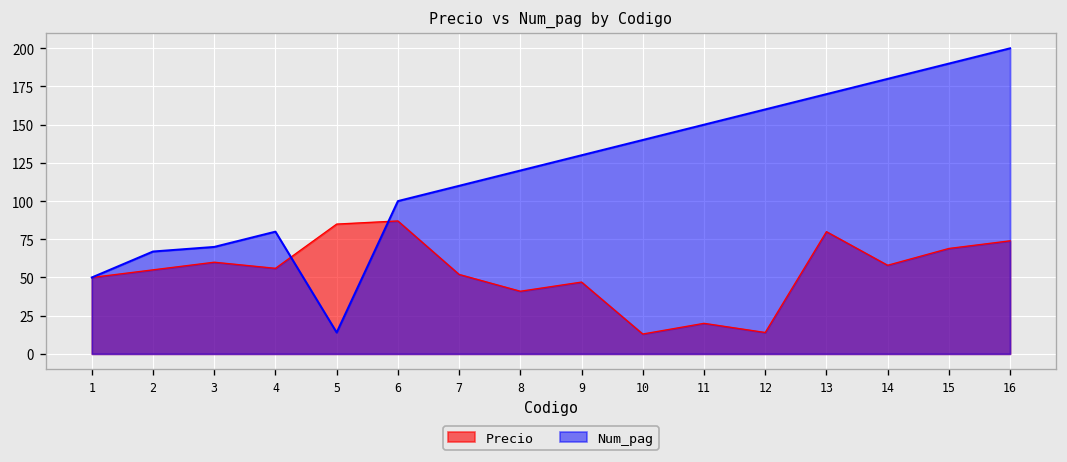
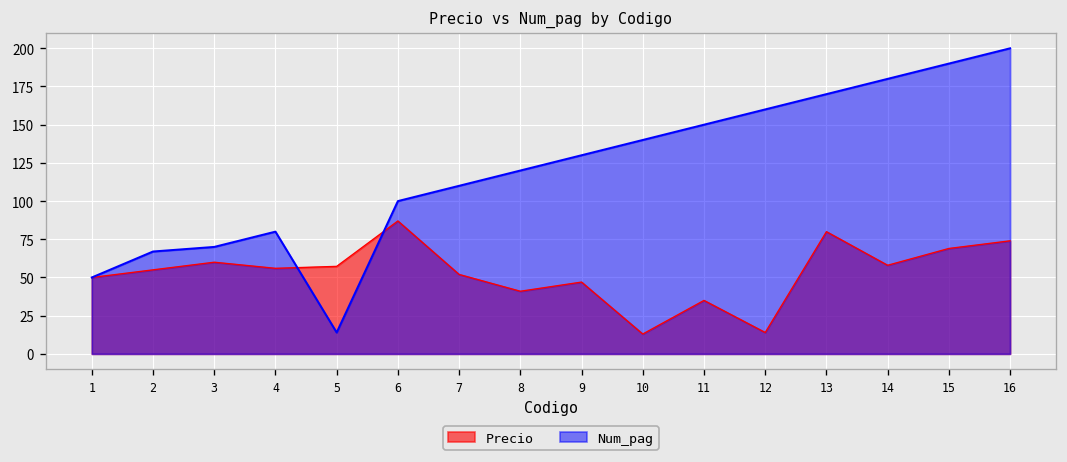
  {
    "Precio": {
      "2": 55,
      "3": 60,
      "4": 56,
-     "5": 85,
+     "5": 57,
      "6": 87,
      "7": 52,
      "8": 41,
      "9": 47,
      "10": 13,
-     "11": 20,
+     "11": 35,
      "12": 14,
      "13": 80,
      "14": 58,
      "15": 69,
      "16": 74
    },
    "Num_pag": {
      "2": 67,
      "3": 70,
      "4": 80,
      "5": 14,
      "6": 100,
      "7": 110,
      "8": 120,
      "9": 130,
      "10": 140,
      "11": 150,
      "12": 160,
      "13": 170,
      "14": 180,
      "15": 190,
      "16": 200
    }
  }
